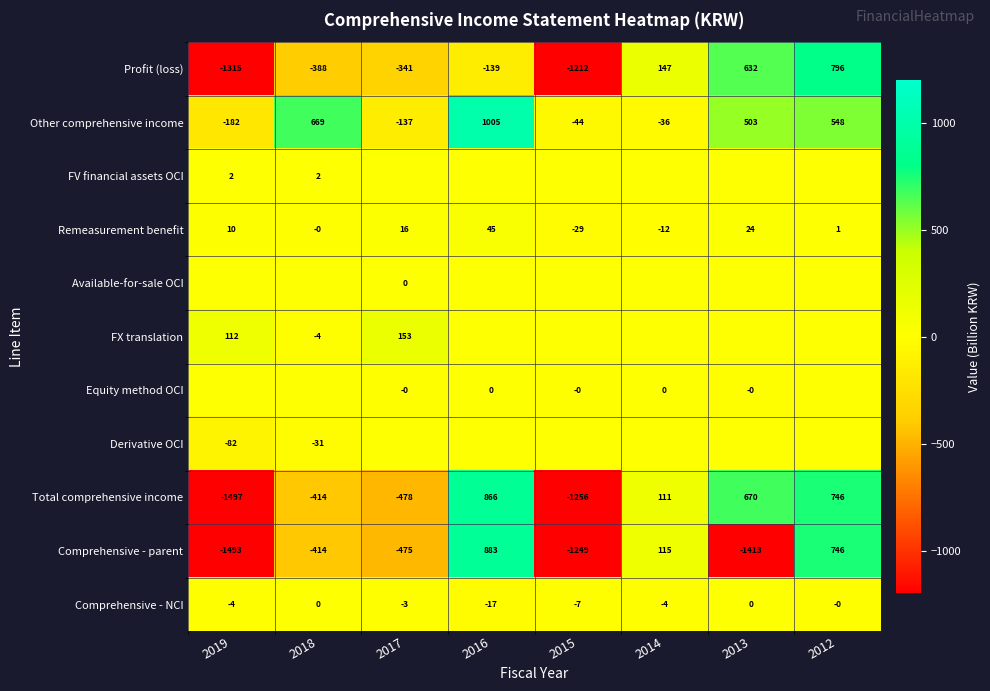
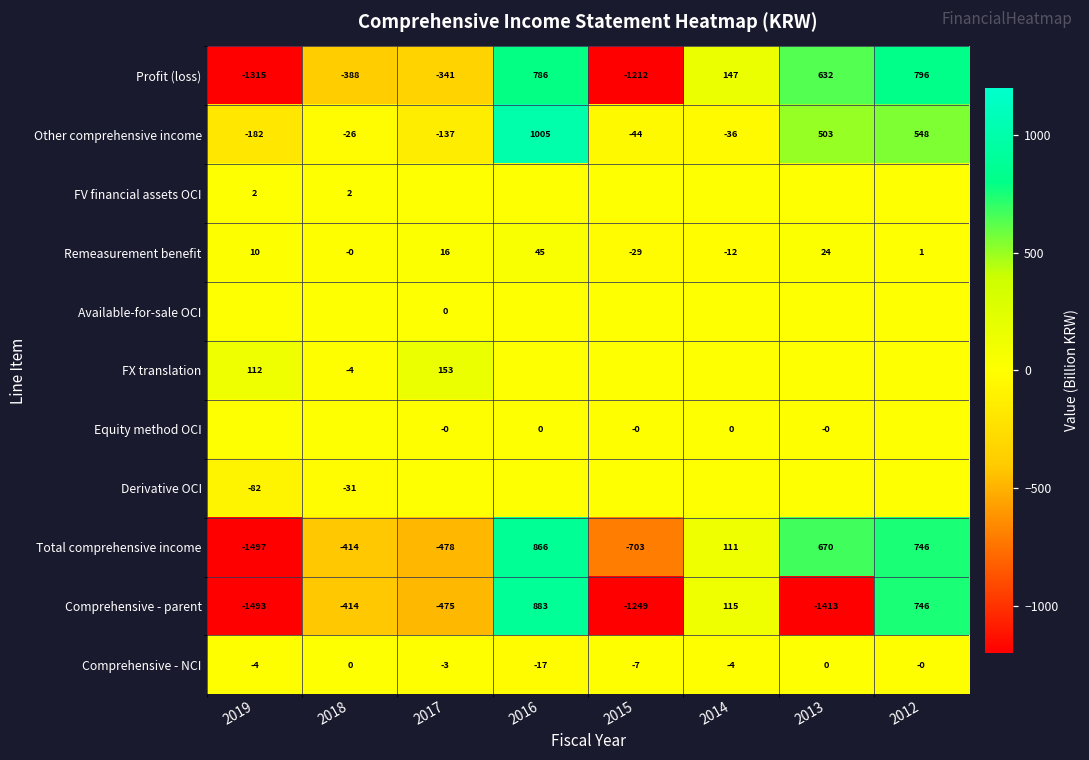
  {
    "Profit (loss)": {
      "2019": -1315,
      "2018": -388,
      "2017": -341,
-     "2016": -139,
+     "2016": 786,
      "2015": -1212,
      "2014": 147,
      "2013": 632,
      "2012": 796
    },
    "Other comprehensive income": {
      "2019": -182,
-     "2018": 669,
+     "2018": -26,
      "2017": -137,
      "2016": 1005,
      "2015": -44,
      "2014": -36,
      "2013": 503,
      "2012": 548
    },
    "FV financial assets OCI": {
      "2019": 2,
      "2018": 2
    },
    "Remeasurement benefit": {
      "2019": 10,
      "2018": -0,
      "2017": 16,
      "2016": 45,
      "2015": -29,
      "2014": -12,
      "2013": 24,
      "2012": 1
    },
    "Available-for-sale OCI": {
      "2017": 0
    },
    "FX translation": {
      "2019": 112,
      "2018": -4,
      "2017": 153
    },
    "Equity method OCI": {
      "2017": -0,
      "2016": 0,
      "2015": -0,
      "2014": 0,
      "2013": -0
    },
    "Derivative OCI": {
      "2019": -82,
      "2018": -31
    },
    "Total comprehensive income": {
      "2019": -1497,
      "2018": -414,
      "2017": -478,
      "2016": 866,
-     "2015": -1256,
+     "2015": -703,
      "2014": 111,
      "2013": 670,
      "2012": 746
    },
    "Comprehensive - parent": {
      "2019": -1493,
      "2018": -414,
      "2017": -475,
      "2016": 883,
      "2015": -1249,
      "2014": 115,
      "2013": -1413,
      "2012": 746
    },
    "Comprehensive - NCI": {
      "2019": -4,
      "2018": 0,
      "2017": -3,
      "2016": -17,
      "2015": -7,
      "2014": -4,
      "2013": 0,
      "2012": -0
    }
  }
